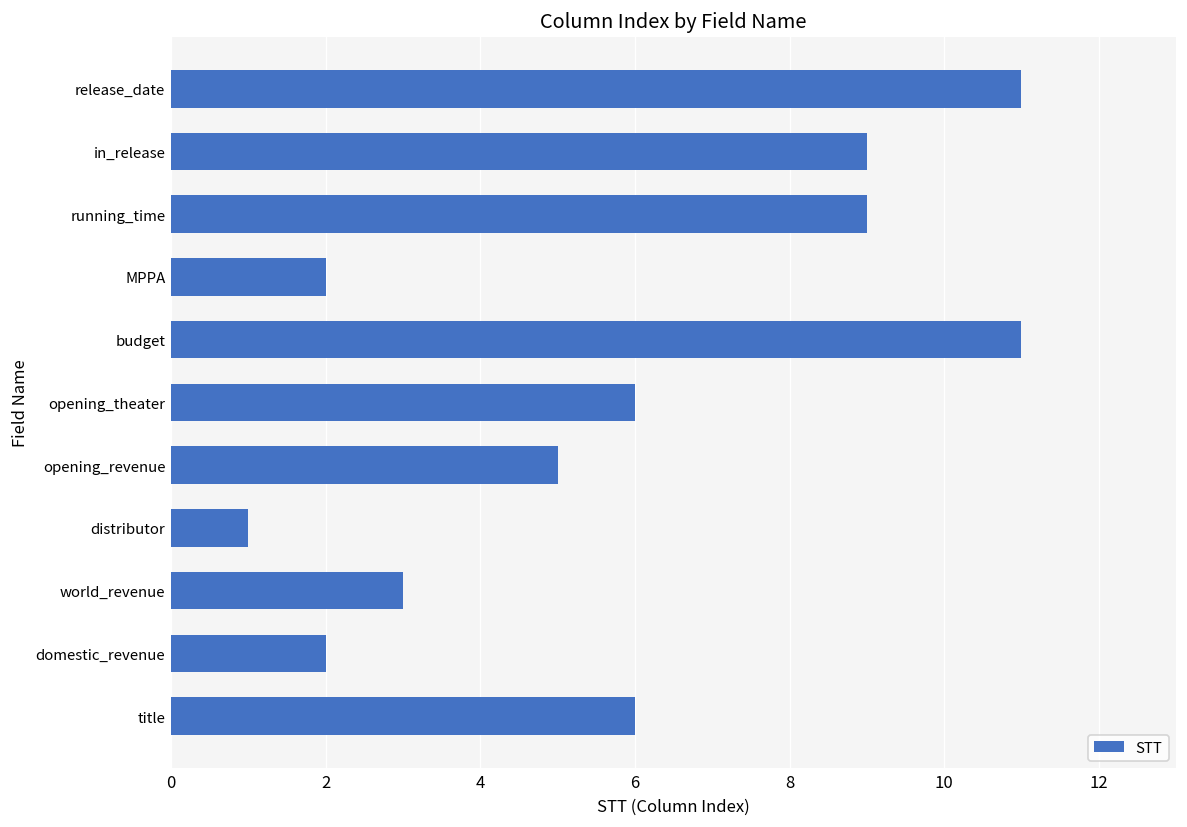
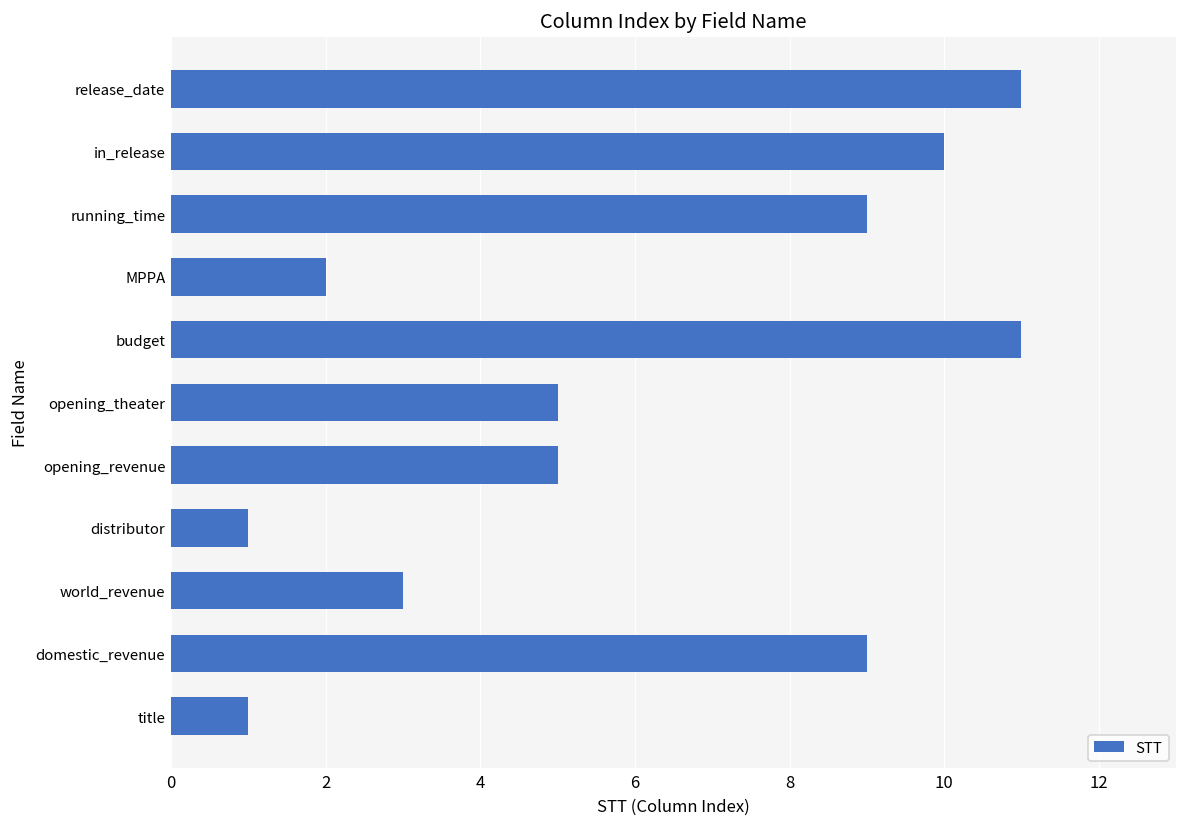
  {
    "release_date": 11,
-   "in_release": 9,
+   "in_release": 10,
    "running_time": 9,
    "MPPA": 2,
    "budget": 11,
-   "opening_theater": 6,
+   "opening_theater": 5,
    "opening_revenue": 5,
    "distributor": 1,
    "world_revenue": 3,
-   "domestic_revenue": 2,
-   "title": 6
+   "domestic_revenue": 9,
+   "title": 1
  }
